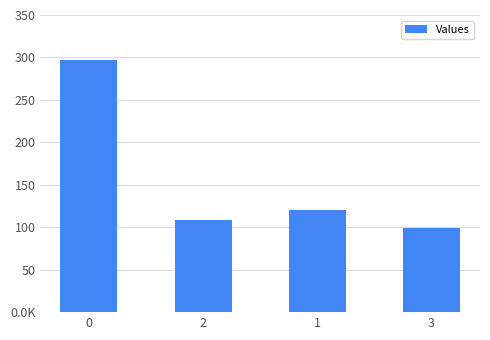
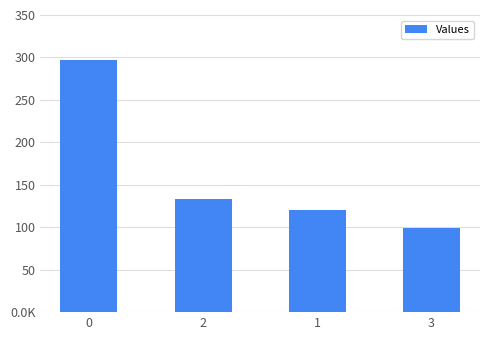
  {
    "0": 300,
-   "2": 110,
+   "2": 130,
    "1": 120,
    "3": 100
  }
